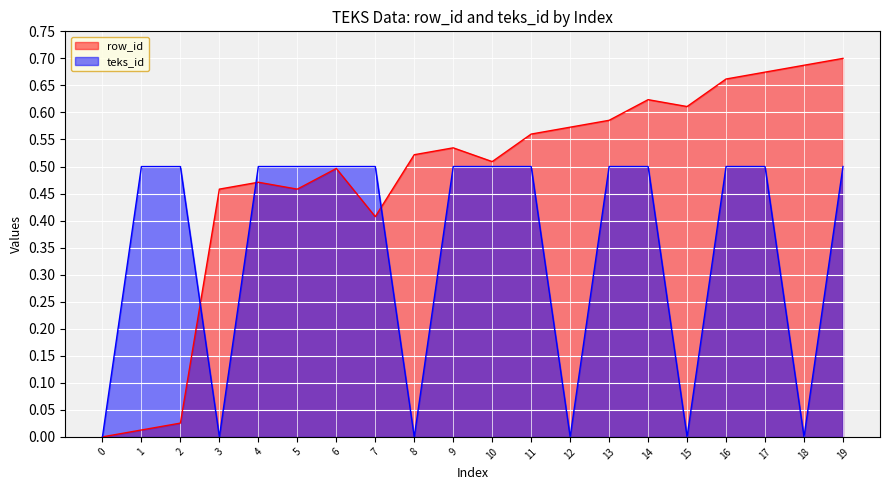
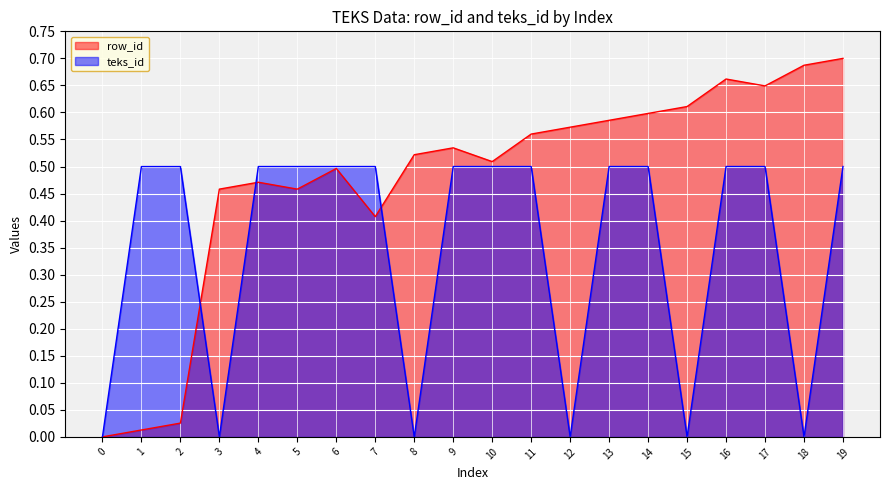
  {
    "row_id": {
      "1": 0.01,
      "2": 0.03,
      "3": 0.46,
      "4": 0.47,
      "5": 0.46,
      "7": 0.41,
      "8": 0.52,
      "9": 0.53,
      "10": 0.51,
      "11": 0.56,
      "12": 0.57,
      "13": 0.59,
-     "14": 0.62,
+     "14": 0.60,
      "15": 0.61,
      "16": 0.66,
-     "17": 0.67,
+     "17": 0.65,
      "18": 0.69,
      "19": 0.70
    },
    "teks_id": {
      "1": 0.50,
      "2": 0.50,
      "3": 0.00,
      "4": 0.50,
      "5": 0.50,
      "7": 0.50,
      "8": 0.00,
      "9": 0.50,
      "10": 0.50,
      "11": 0.50,
      "12": 0.00,
      "13": 0.50,
      "14": 0.50,
      "15": 0.00,
      "16": 0.50,
      "17": 0.50,
      "18": 0.00,
      "19": 0.50
    }
  }
